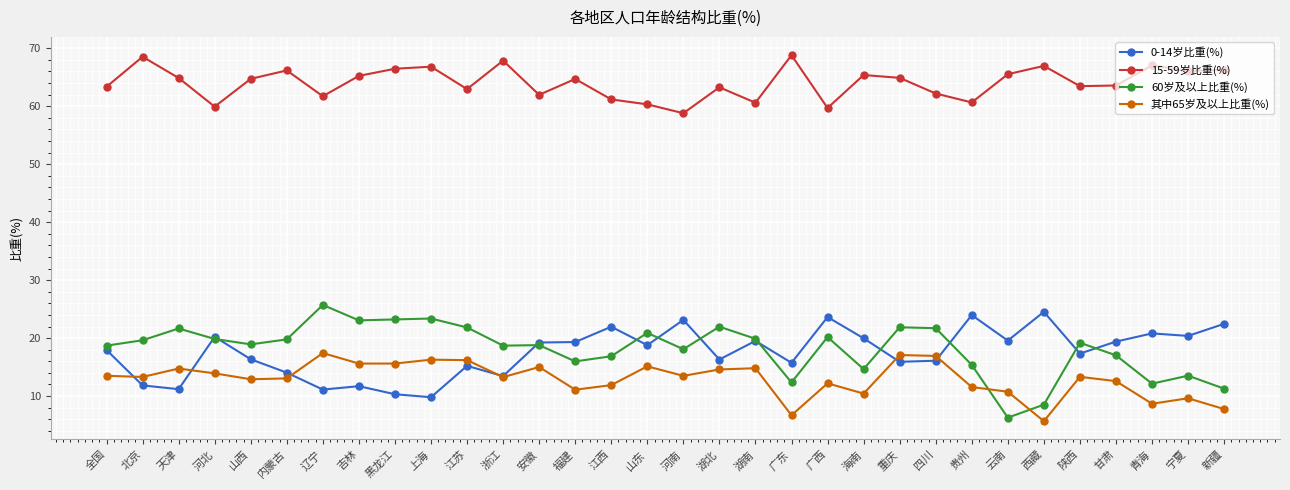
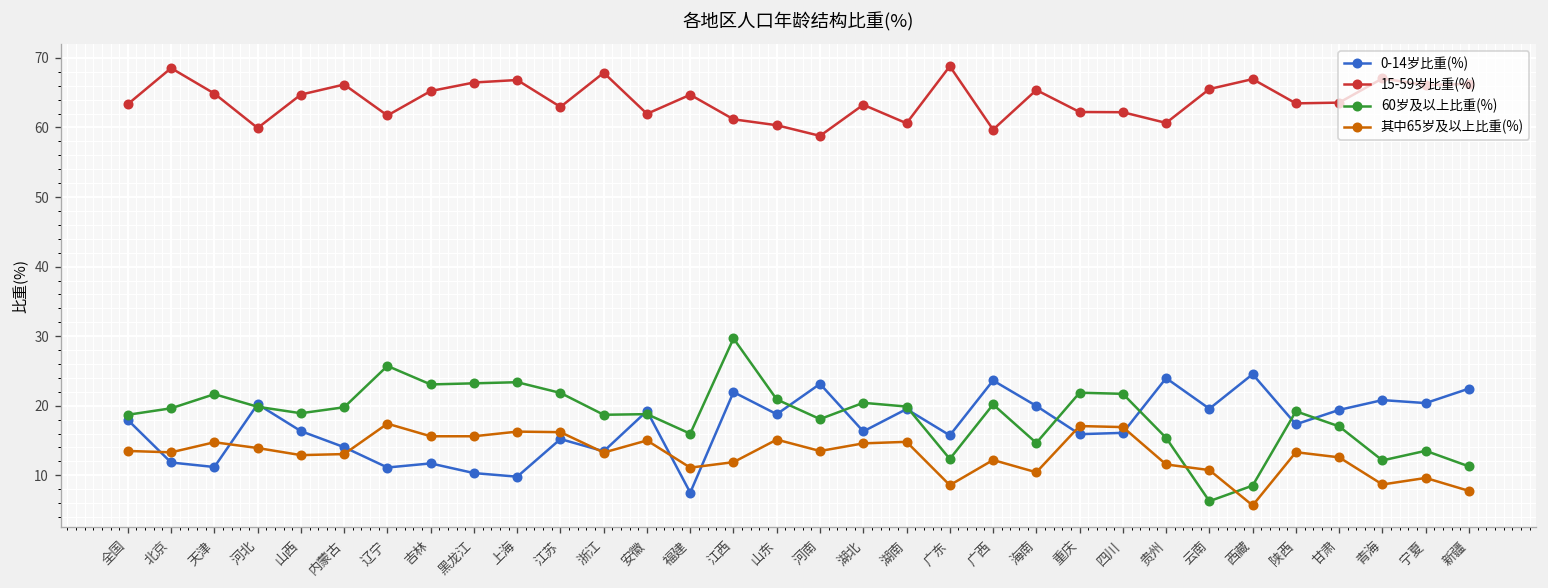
  {
    "0-14岁比重(%)": {
      "全国": 18,
      "北京": 12,
      "天津": 11,
      "山西": 16,
      "内蒙古": 14,
      "辽宁": 11,
      "吉林": 12,
      "黑龙江": 10,
      "上海": 10,
      "江苏": 15,
      "安徽": 19,
-     "福建": 19,
+     "福建": 8,
      "江西": 22,
      "山东": 19,
      "河南": 23,
      "湖北": 16,
      "广东": 16,
      "广西": 24,
      "海南": 20,
      "重庆": 16,
      "四川": 16,
      "贵州": 24,
      "云南": 20,
      "西藏": 25,
      "陕西": 17,
      "甘肃": 19,
      "青海": 21,
      "宁夏": 20,
      "新疆": 22
    },
    "15-59岁比重(%)": {
      "全国": 63,
      "北京": 69,
      "天津": 65,
      "河北": 60,
      "山西": 65,
      "内蒙古": 66,
      "辽宁": 62,
      "吉林": 65,
      "黑龙江": 66,
      "上海": 67,
      "江苏": 63,
      "浙江": 68,
      "安徽": 62,
      "福建": 65,
      "江西": 61,
      "山东": 60,
      "河南": 59,
      "湖北": 63,
      "湖南": 61,
      "广东": 69,
      "广西": 60,
      "海南": 65,
-     "重庆": 65,
+     "重庆": 62,
      "四川": 62,
      "贵州": 61,
      "云南": 66,
      "西藏": 67,
      "陕西": 63
    },
    "60岁及以上比重(%)": {
      "全国": 19,
      "北京": 20,
      "天津": 22,
      "山西": 19,
      "内蒙古": 20,
      "辽宁": 26,
      "吉林": 23,
      "黑龙江": 23,
      "上海": 23,
      "江苏": 22,
      "浙江": 19,
      "安徽": 19,
      "福建": 16,
-     "江西": 17,
+     "江西": 30,
      "山东": 21,
      "河南": 18,
-     "湖北": 22,
+     "湖北": 20,
      "广东": 12,
      "广西": 20,
      "海南": 15,
      "重庆": 22,
      "四川": 22,
      "贵州": 15,
      "云南": 6,
      "西藏": 9,
      "陕西": 19,
      "甘肃": 17,
      "青海": 12,
      "宁夏": 14,
      "新疆": 11
    },
    "其中65岁及以上比重(%)": {
      "全国": 14,
      "北京": 13,
      "天津": 15,
      "河北": 14,
      "山西": 13,
      "内蒙古": 13,
      "辽宁": 17,
      "吉林": 16,
      "黑龙江": 16,
      "上海": 16,
      "江苏": 16,
      "安徽": 15,
      "福建": 11,
      "江西": 12,
      "山东": 15,
      "河南": 13,
      "湖北": 15,
      "湖南": 15,
-     "广东": 7,
+     "广东": 9,
      "广西": 12,
      "海南": 10,
      "重庆": 17,
      "四川": 17,
      "贵州": 12,
      "云南": 11,
      "西藏": 6,
      "陕西": 13,
      "甘肃": 13,
      "青海": 9,
      "宁夏": 10,
      "新疆": 8
    }
  }
